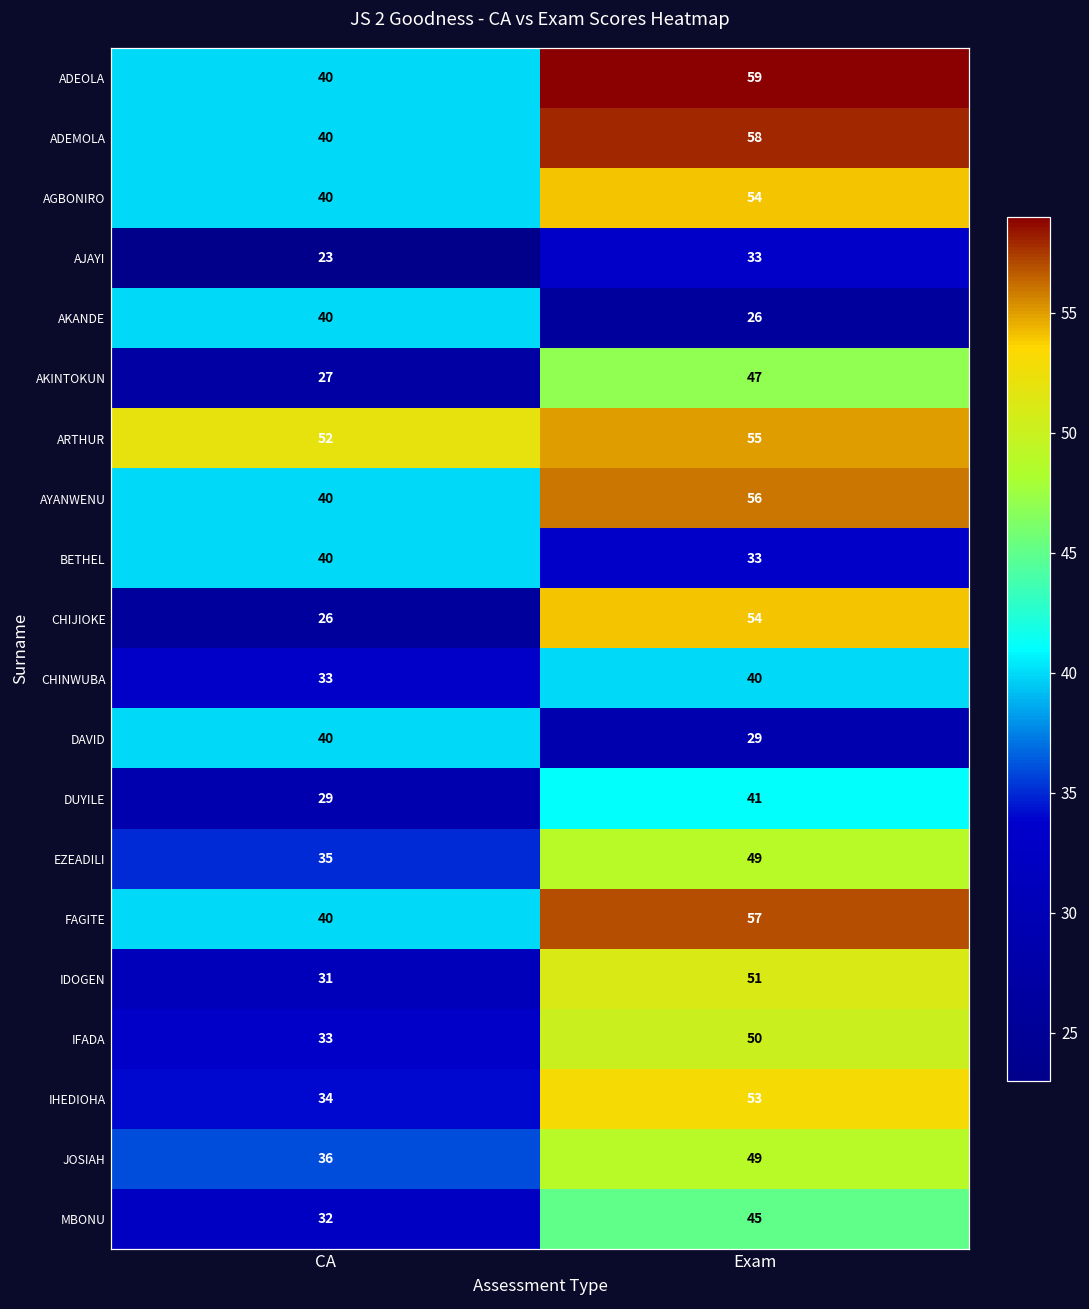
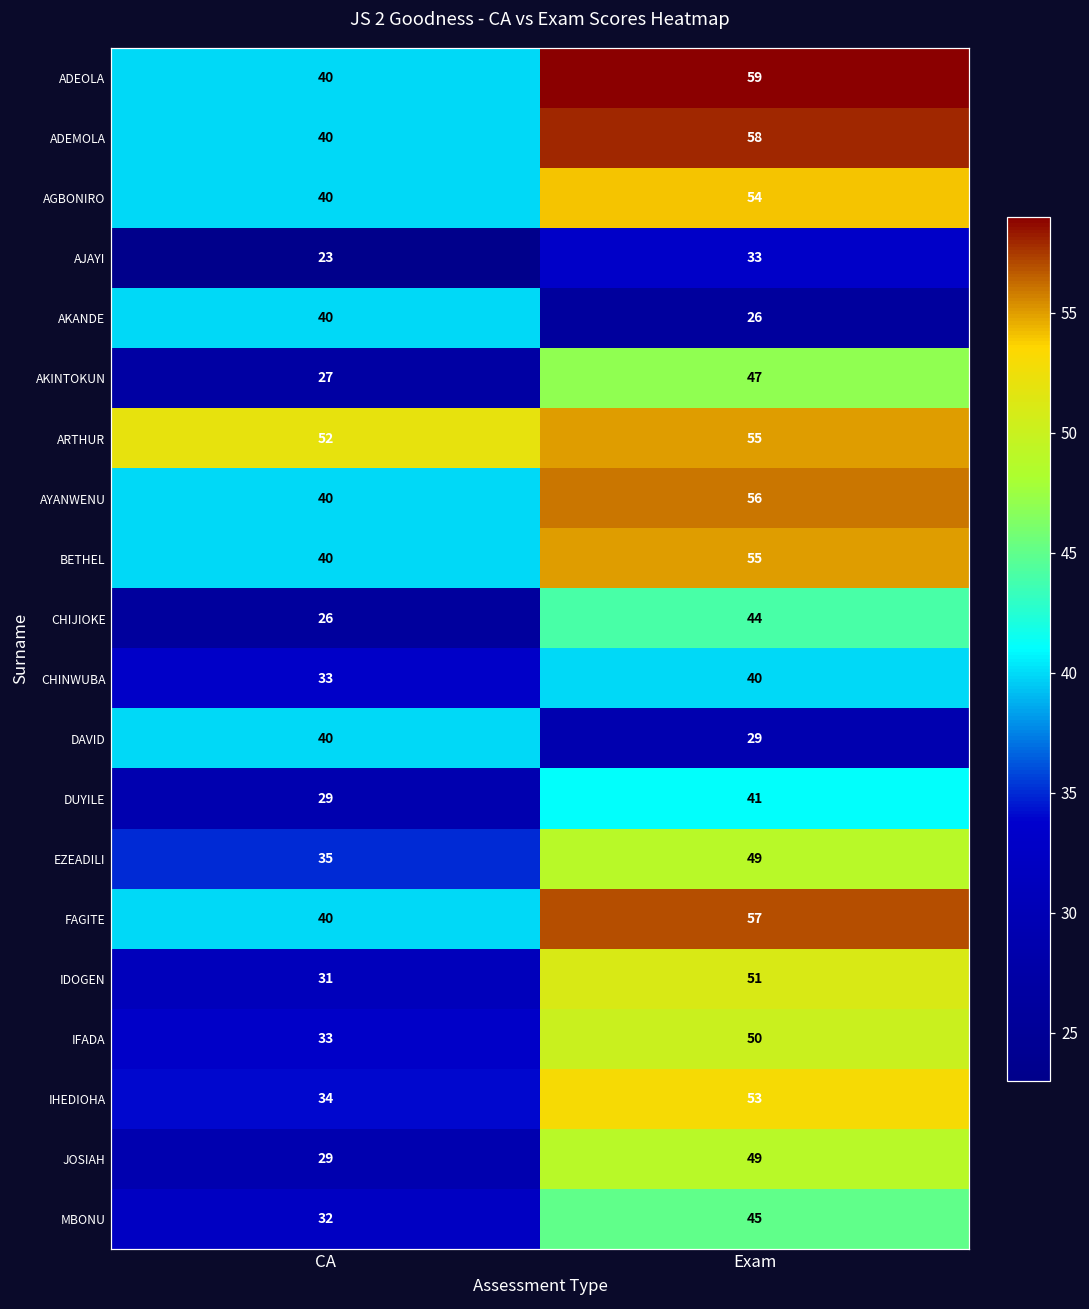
  {
    "ADEOLA": {
      "CA": 40,
      "Exam": 59
    },
    "ADEMOLA": {
      "CA": 40,
      "Exam": 58
    },
    "AGBONIRO": {
      "CA": 40,
      "Exam": 54
    },
    "AJAYI": {
      "CA": 23,
      "Exam": 33
    },
    "AKANDE": {
      "CA": 40,
      "Exam": 26
    },
    "AKINTOKUN": {
      "CA": 27,
      "Exam": 47
    },
    "ARTHUR": {
      "CA": 52,
      "Exam": 55
    },
    "AYANWENU": {
      "CA": 40,
      "Exam": 56
    },
    "BETHEL": {
      "CA": 40,
-     "Exam": 33
+     "Exam": 55
    },
    "CHIJIOKE": {
      "CA": 26,
-     "Exam": 54
+     "Exam": 44
    },
    "CHINWUBA": {
      "CA": 33,
      "Exam": 40
    },
    "DAVID": {
      "CA": 40,
      "Exam": 29
    },
    "DUYILE": {
      "CA": 29,
      "Exam": 41
    },
    "EZEADILI": {
      "CA": 35,
      "Exam": 49
    },
    "FAGITE": {
      "CA": 40,
      "Exam": 57
    },
    "IDOGEN": {
      "CA": 31,
      "Exam": 51
    },
    "IFADA": {
      "CA": 33,
      "Exam": 50
    },
    "IHEDIOHA": {
      "CA": 34,
      "Exam": 53
    },
    "JOSIAH": {
-     "CA": 36,
+     "CA": 29,
      "Exam": 49
    },
    "MBONU": {
      "CA": 32,
      "Exam": 45
    }
  }
